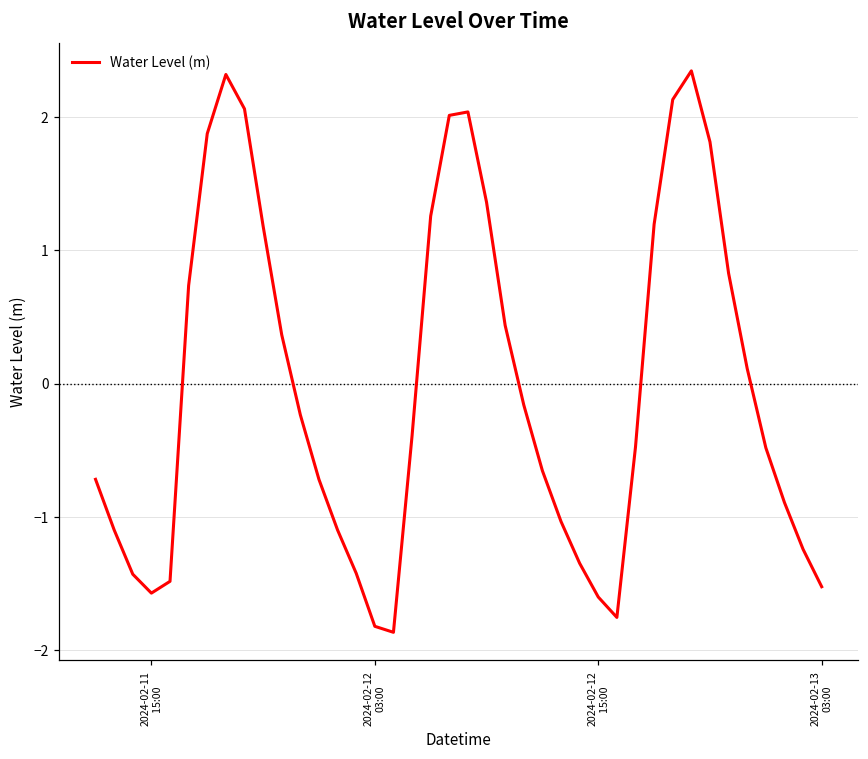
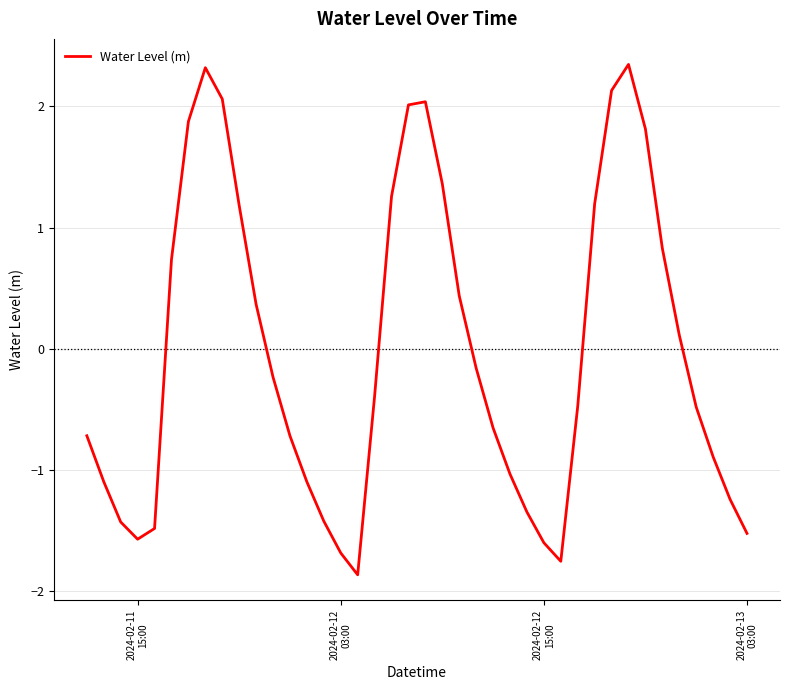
  {
    "Water Level (m)": {
-     "2024-02-12 03:00": -1.82,
+     "2024-02-12 03:00": -1.68,
      "2024-02-13 03:00": -1.52
    }
  }
